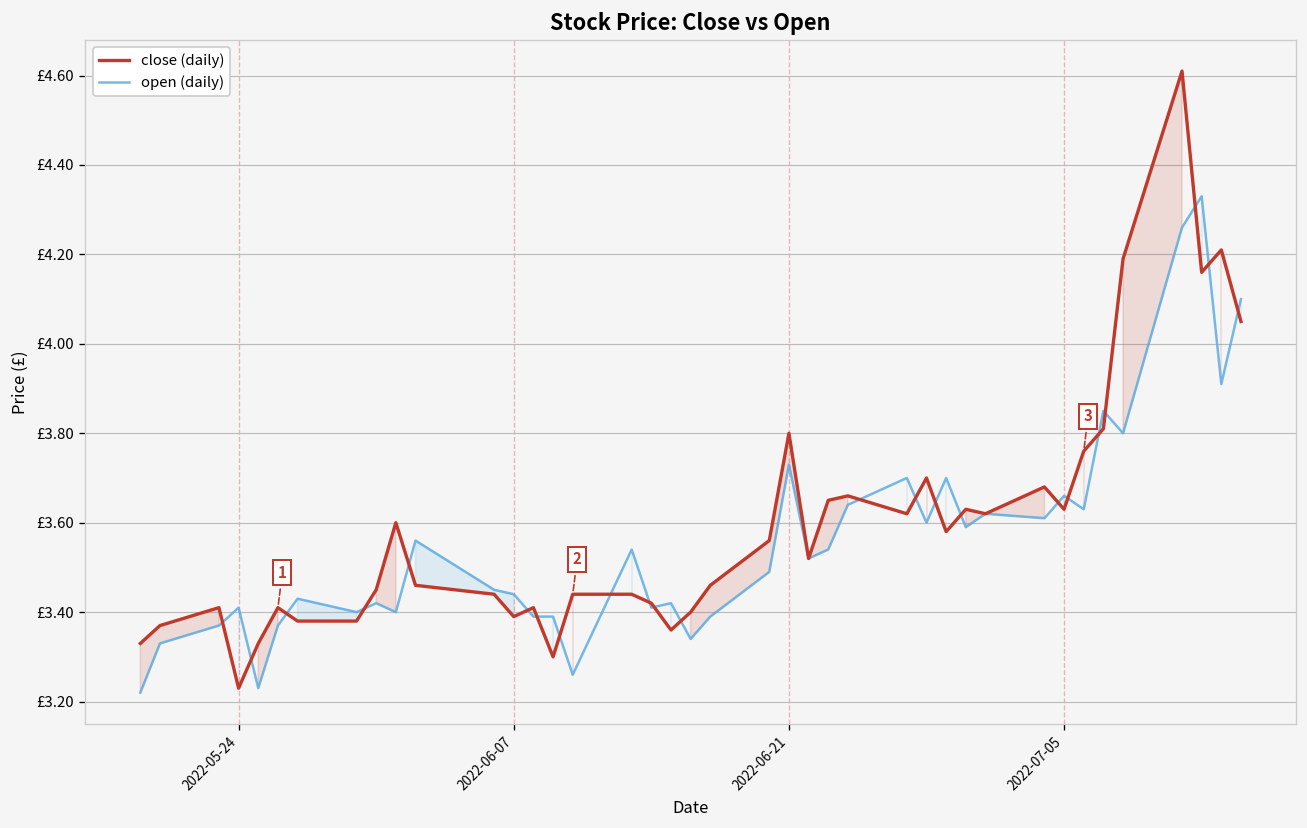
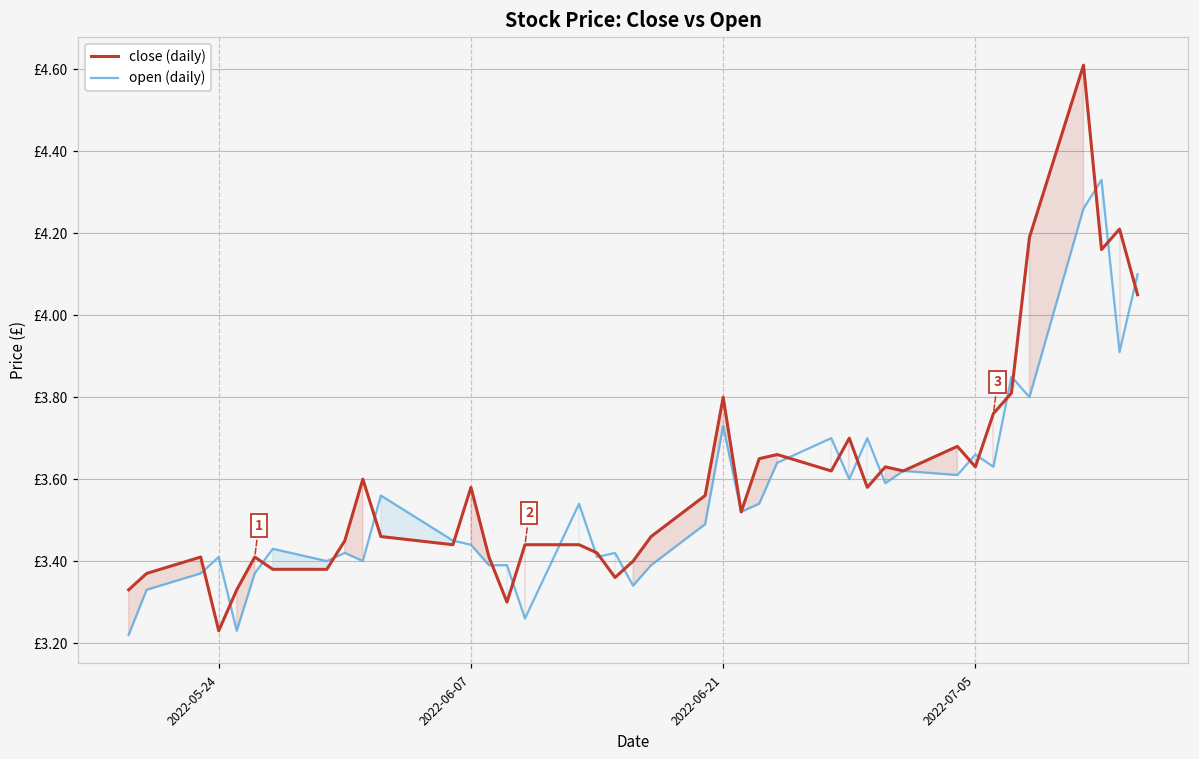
  {
    "close (daily)": {
      "2022-05-24": "£3.23",
-     "2022-06-07": "£3.39",
+     "2022-06-07": "£3.58",
      "2022-06-21": "£3.80",
      "2022-07-05": "£3.63"
    },
    "open (daily)": {
      "2022-05-24": "£3.41",
      "2022-06-07": "£3.44",
      "2022-06-21": "£3.73",
      "2022-07-05": "£3.66"
    }
  }
